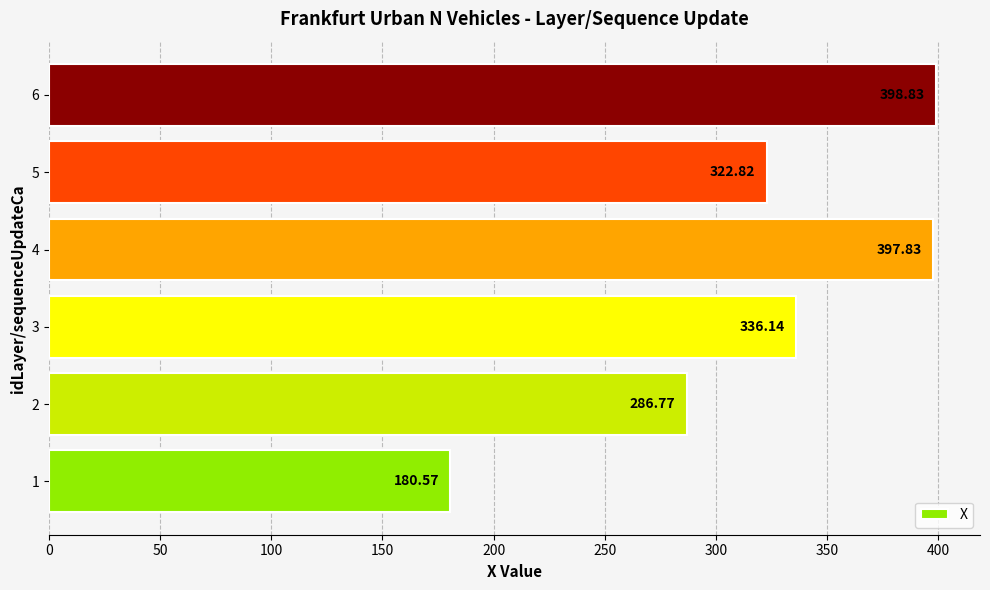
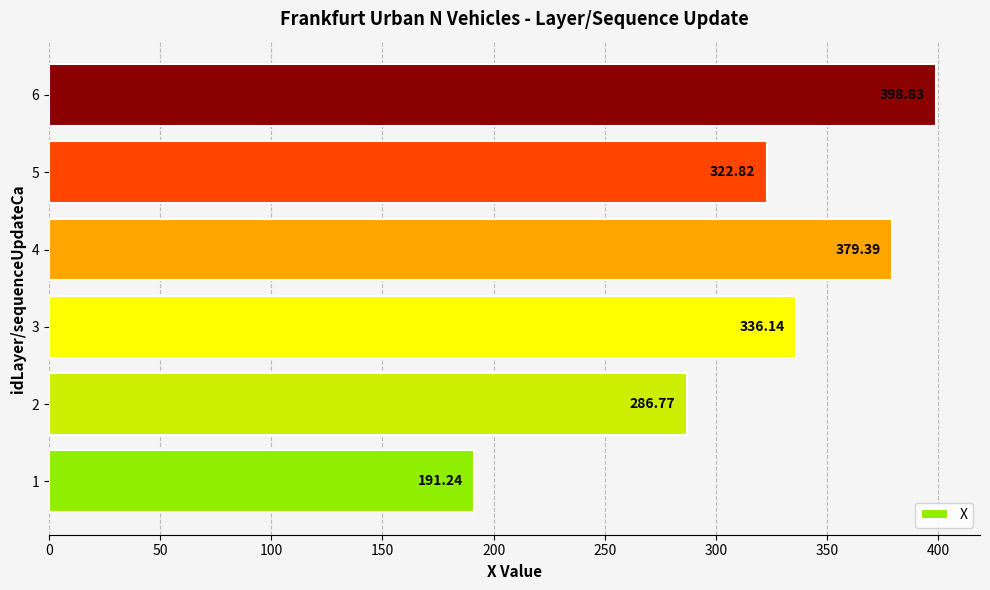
  {
    "6": 398.83,
    "5": 322.82,
-   "4": 397.83,
+   "4": 379.39,
    "3": 336.14,
    "2": 286.77,
-   "1": 180.57
+   "1": 191.24
  }
